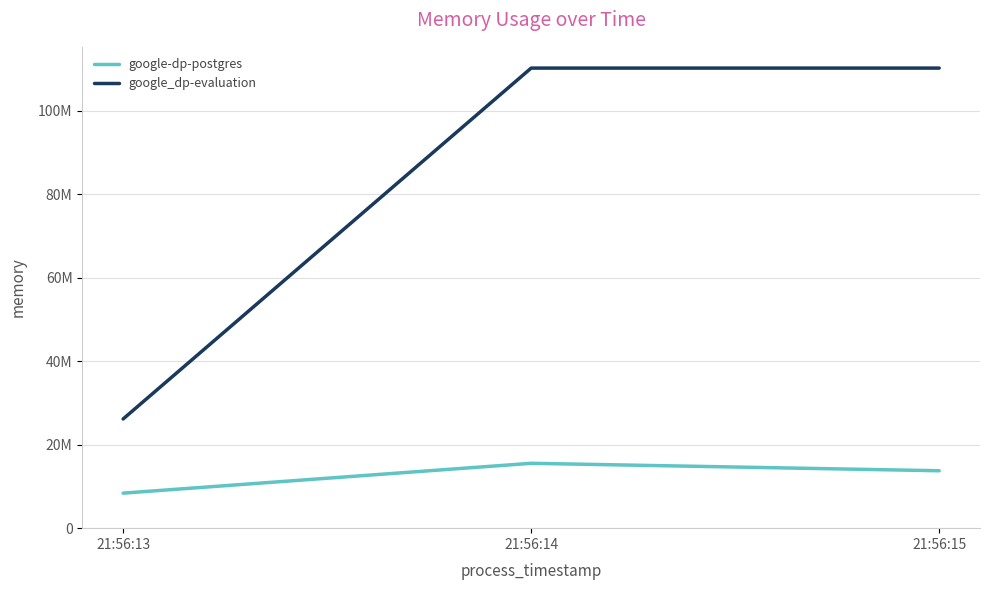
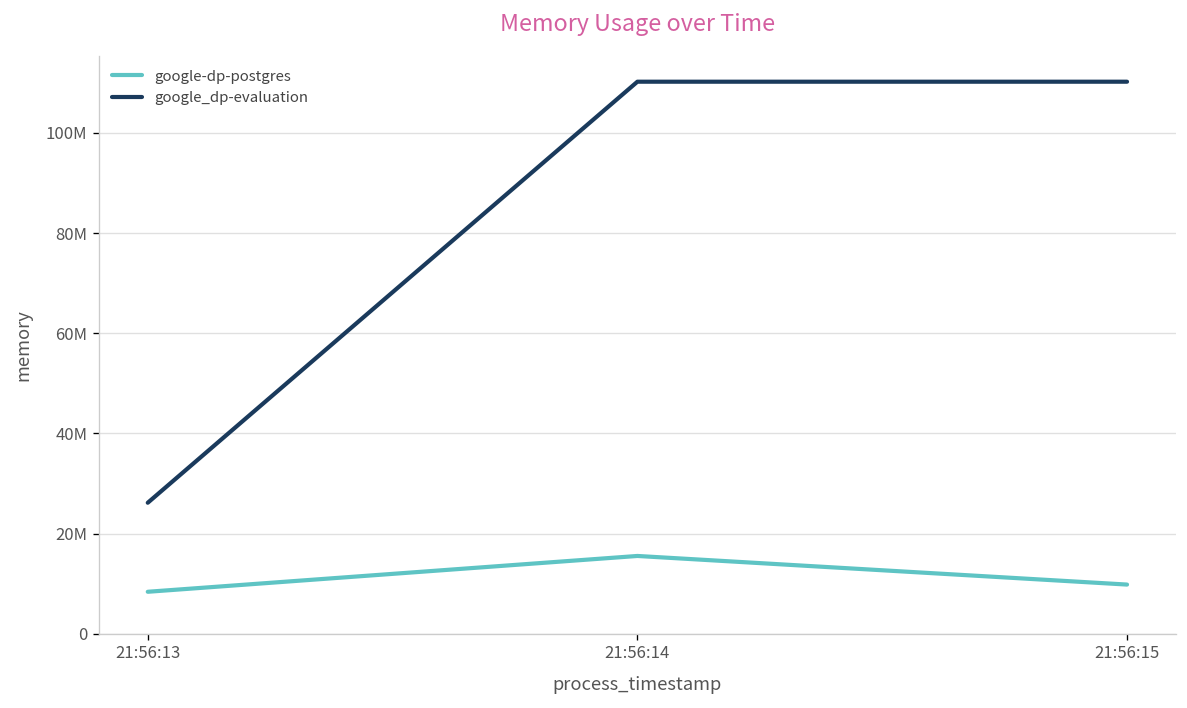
  {
    "google-dp-postgres": {
      "21:56:13": 8000000,
      "21:56:14": 16000000,
-     "21:56:15": 14000000
+     "21:56:15": 10000000
    },
    "google_dp-evaluation": {
      "21:56:13": 26000000,
      "21:56:14": 110000000,
      "21:56:15": 110000000
    }
  }
